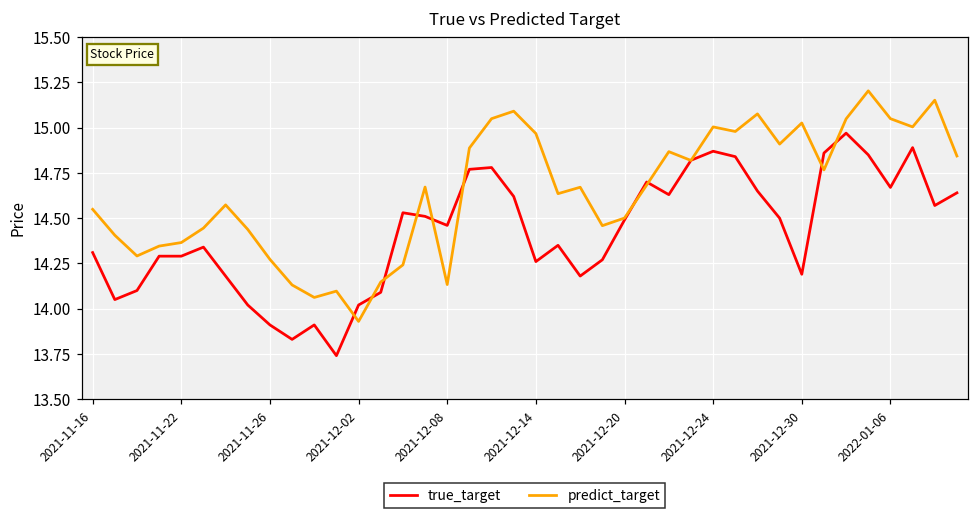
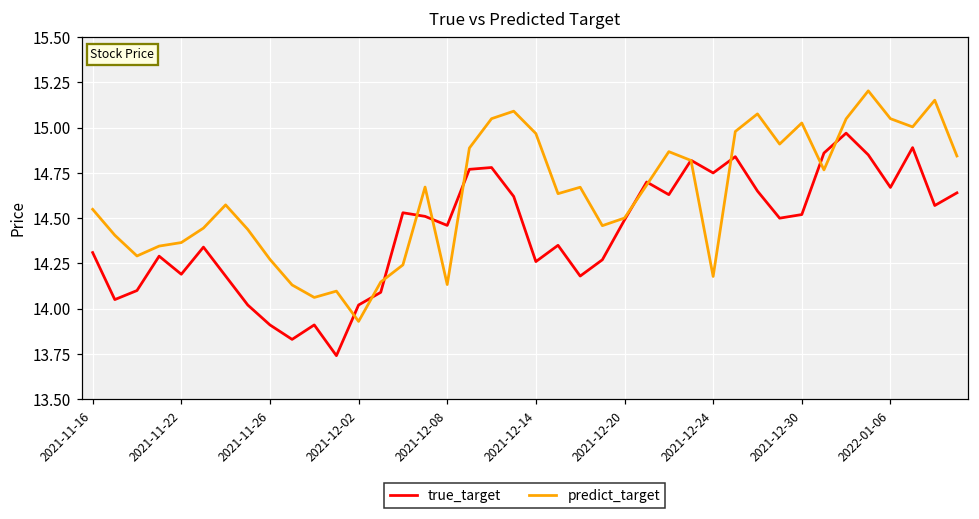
  {
    "true_target": {
      "2021-11-16": 14.31,
-     "2021-11-22": 14.29,
+     "2021-11-22": 14.19,
      "2021-11-26": 13.91,
      "2021-12-02": 14.02,
      "2021-12-08": 14.46,
      "2021-12-14": 14.26,
-     "2021-12-24": 14.87,
-     "2021-12-30": 14.19,
+     "2021-12-24": 14.75,
+     "2021-12-30": 14.52,
      "2022-01-06": 14.67
    },
    "predict_target": {
      "2021-11-16": 14.55,
      "2021-11-22": 14.37,
      "2021-11-26": 14.27,
      "2021-12-02": 13.93,
      "2021-12-08": 14.13,
      "2021-12-14": 14.97,
-     "2021-12-24": 15.00,
+     "2021-12-24": 14.18,
      "2021-12-30": 15.03,
      "2022-01-06": 15.05
    }
  }
